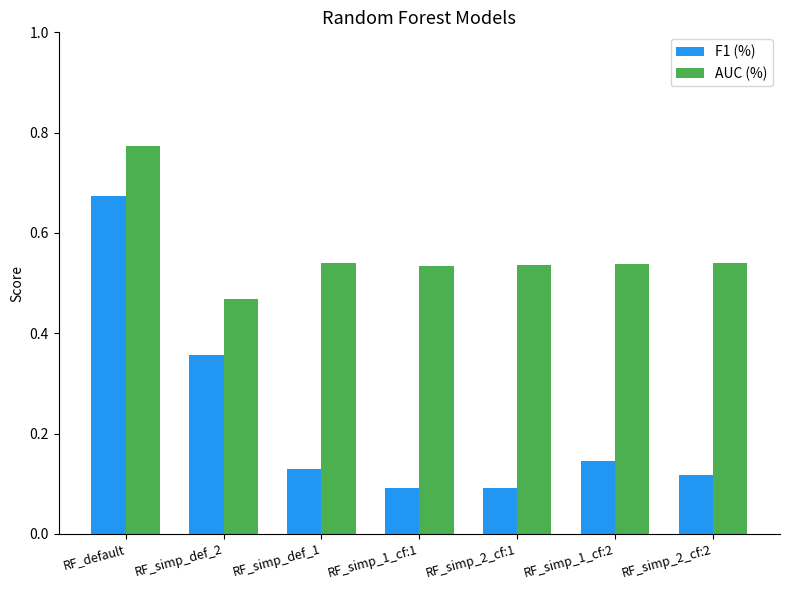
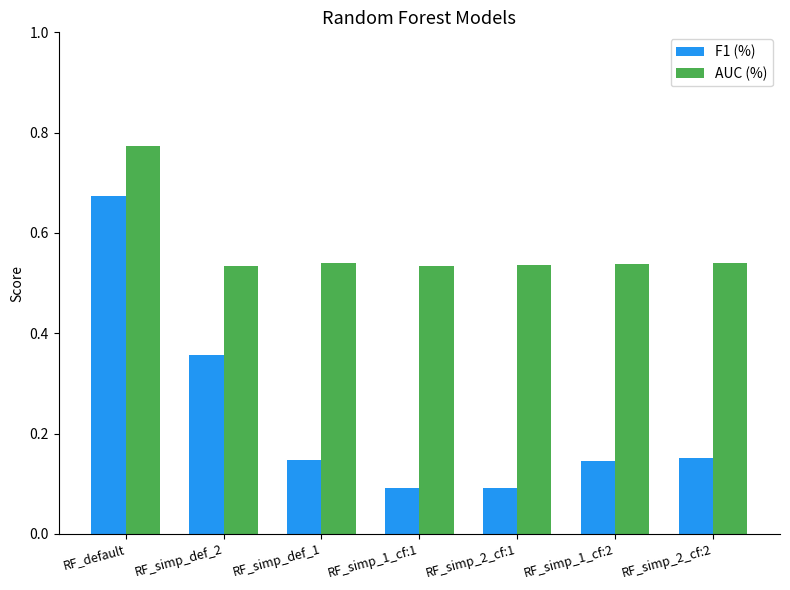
  {
    "F1 (%)": {
      "RF_default": 0.67,
      "RF_simp_def_2": 0.36,
-     "RF_simp_def_1": 0.13,
+     "RF_simp_def_1": 0.15,
      "RF_simp_1_cf:1": 0.09,
      "RF_simp_2_cf:1": 0.09,
      "RF_simp_1_cf:2": 0.14,
-     "RF_simp_2_cf:2": 0.12
+     "RF_simp_2_cf:2": 0.15
    },
    "AUC (%)": {
      "RF_default": 0.77,
-     "RF_simp_def_2": 0.47,
+     "RF_simp_def_2": 0.53,
      "RF_simp_def_1": 0.54,
      "RF_simp_1_cf:1": 0.53,
      "RF_simp_2_cf:1": 0.54,
      "RF_simp_1_cf:2": 0.54,
      "RF_simp_2_cf:2": 0.54
    }
  }
